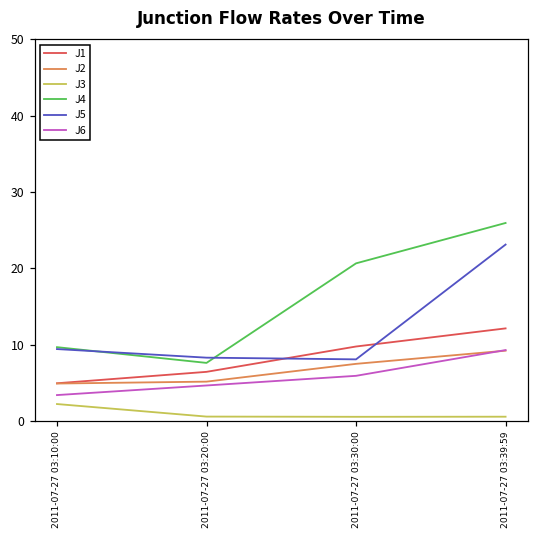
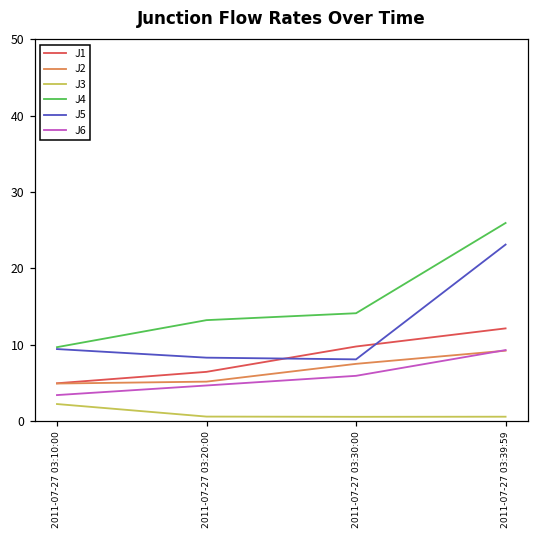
  {
    "J3": {
      "2011-07-27 03:10:00": 2,
      "2011-07-27 03:20:00": 1,
      "2011-07-27 03:30:00": 1,
      "2011-07-27 03:39:59": 1
    },
    "J4": {
-     "2011-07-27 03:20:00": 8,
-     "2011-07-27 03:30:00": 21,
+     "2011-07-27 03:20:00": 13,
+     "2011-07-27 03:30:00": 14,
      "2011-07-27 03:39:59": 26
    },
    "J5": {
      "2011-07-27 03:20:00": 8,
      "2011-07-27 03:30:00": 8,
      "2011-07-27 03:39:59": 23
    },
    "J6": {
      "2011-07-27 03:10:00": 3,
      "2011-07-27 03:20:00": 5,
      "2011-07-27 03:30:00": 6
    }
  }
